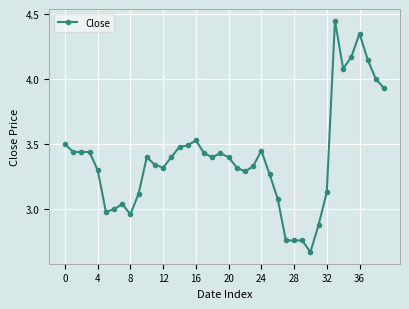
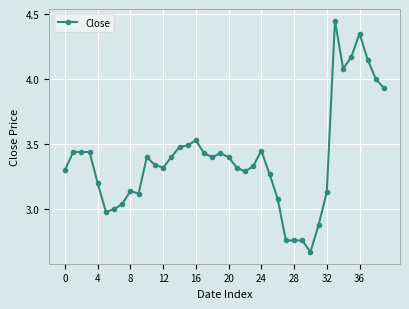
  {
-   "0": 3.5,
-   "4": 3.3,
-   "8": 2.96,
+   "0": 3.3,
+   "4": 3.2,
+   "8": 3.14,
    "12": 3.32,
    "16": 3.53,
    "20": 3.40,
    "24": 3.45,
    "28": 2.76,
    "32": 3.13,
    "36": 4.35
  }
